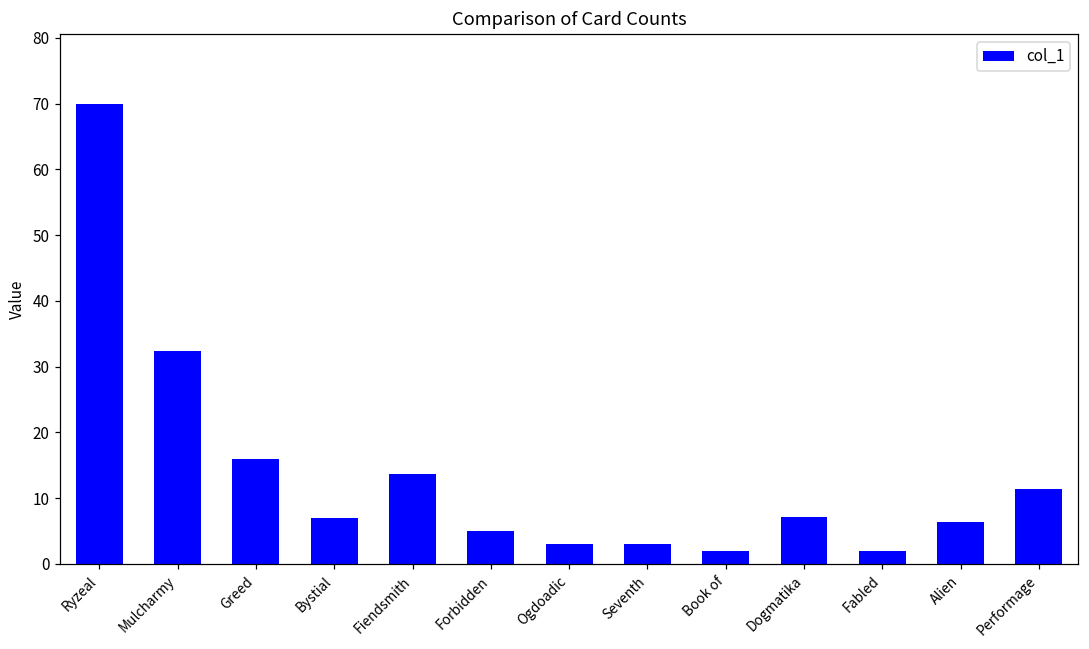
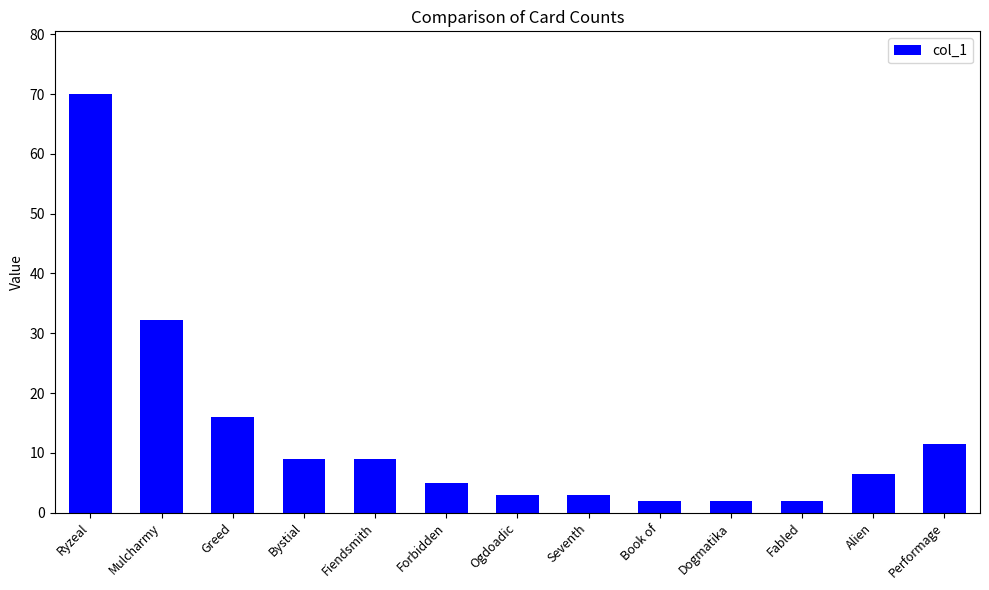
  {
    "Ryzeal": 70,
    "Mulcharmy": 32,
    "Greed": 16,
-   "Bystial": 7,
-   "Fiendsmith": 14,
+   "Bystial": 9,
+   "Fiendsmith": 9,
    "Forbidden": 5,
    "Ogdoadic": 3,
    "Seventh": 3,
    "Book of": 2,
-   "Dogmatika": 7,
+   "Dogmatika": 2,
    "Fabled": 2,
    "Alien": 6,
    "Performage": 11
  }
